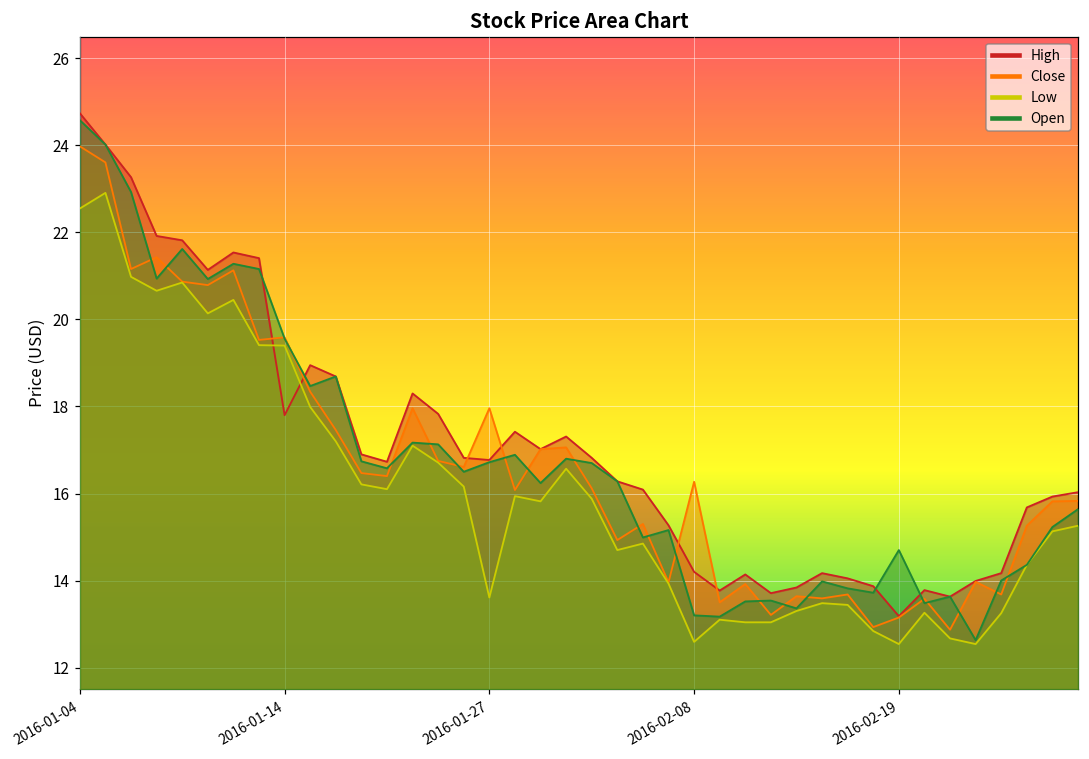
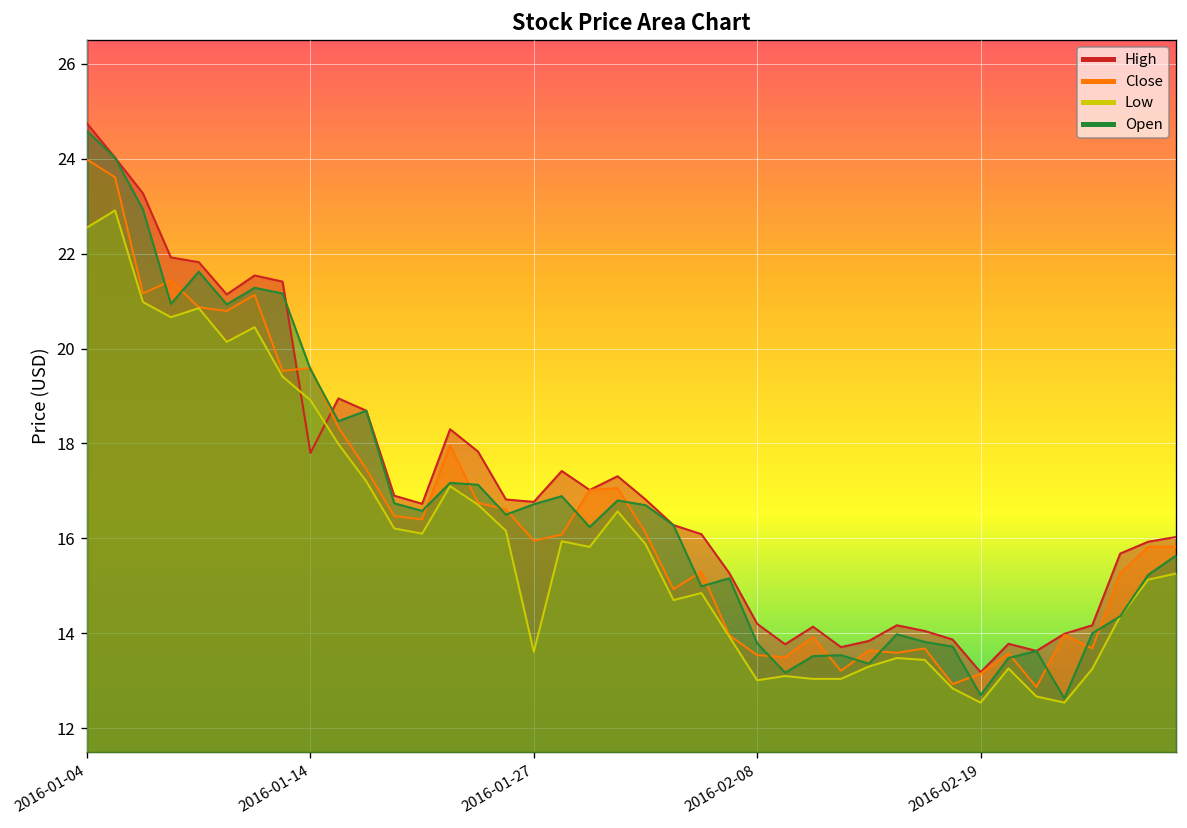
  {
    "High": {
      "2016-01-04": 24.7,
      "2016-01-14": 17.8,
      "2016-02-08": 14.2
    },
    "Close": {
      "2016-01-04": 24.0,
-     "2016-01-27": 18.0,
-     "2016-02-08": 16.3
+     "2016-01-27": 16.0,
+     "2016-02-08": 13.5
    },
    "Low": {
      "2016-01-04": 22.6,
-     "2016-01-14": 19.4,
+     "2016-01-14": 18.9,
      "2016-01-27": 13.6,
-     "2016-02-08": 12.6,
+     "2016-02-08": 13.0,
      "2016-02-19": 12.5
    },
    "Open": {
      "2016-01-04": 24.6,
-     "2016-02-08": 13.2,
-     "2016-02-19": 14.7
+     "2016-02-08": 13.8,
+     "2016-02-19": 12.7
    }
  }
